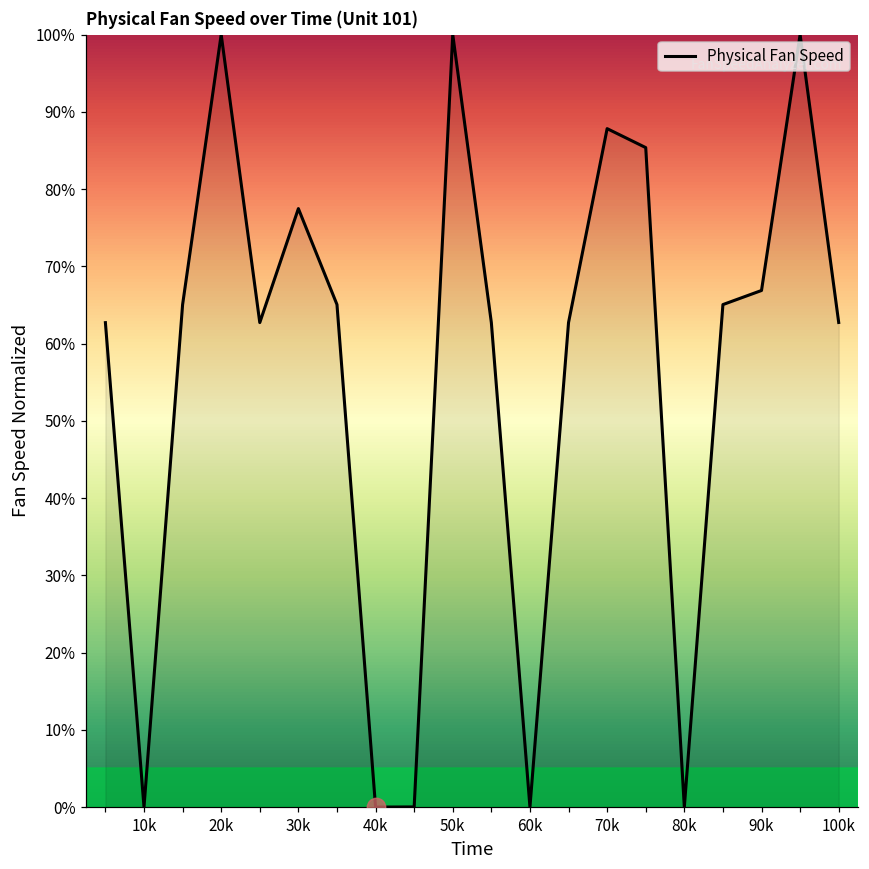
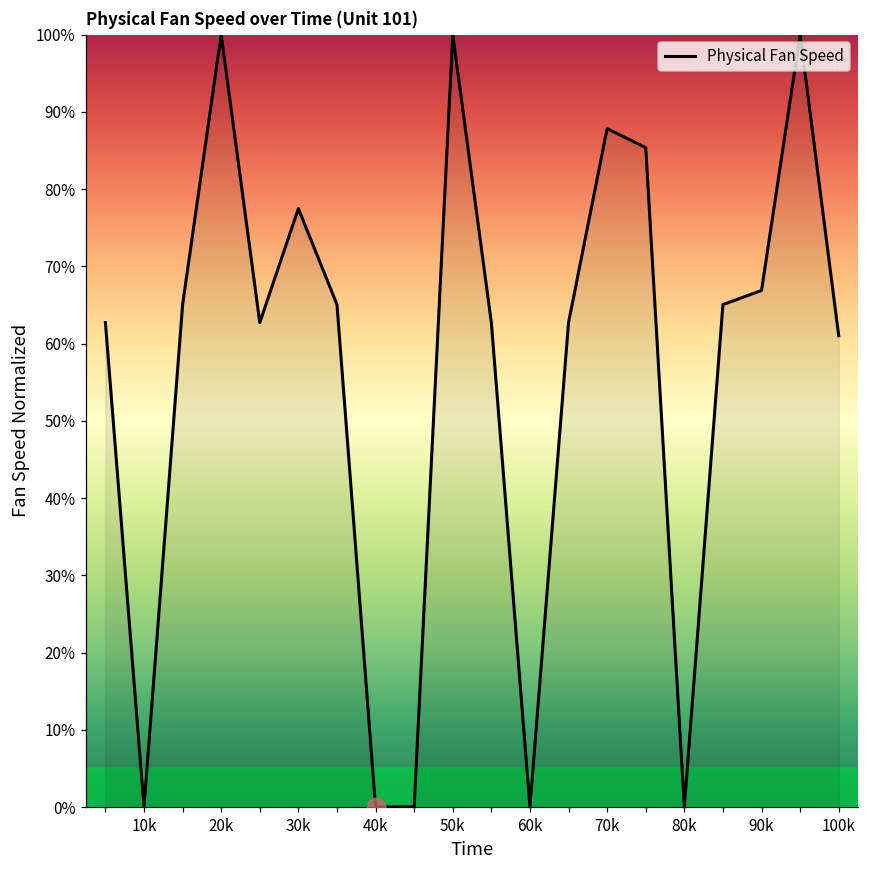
  {
    "Physical Fan Speed": {
      "20k": "100%",
      "30k": "77%",
      "50k": "100%",
      "70k": "88%",
      "90k": "67%",
-     "100k": "63%"
+     "100k": "61%"
    }
  }
